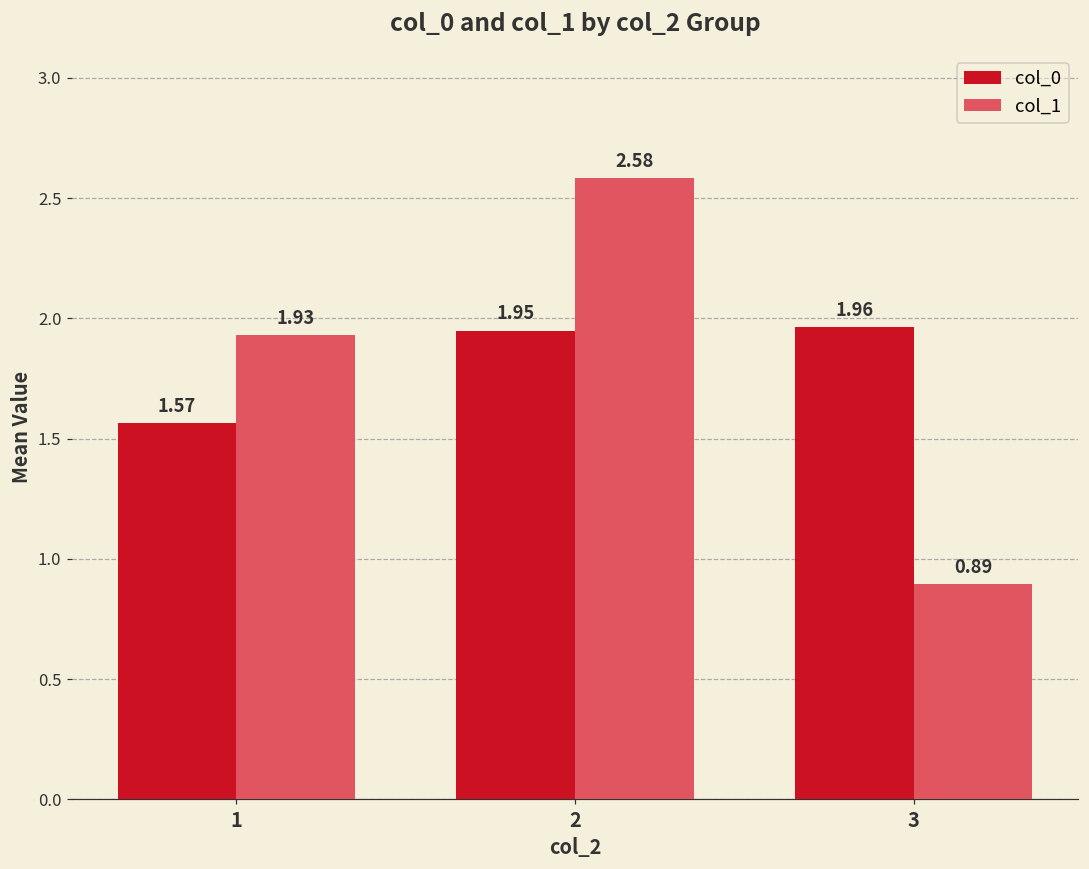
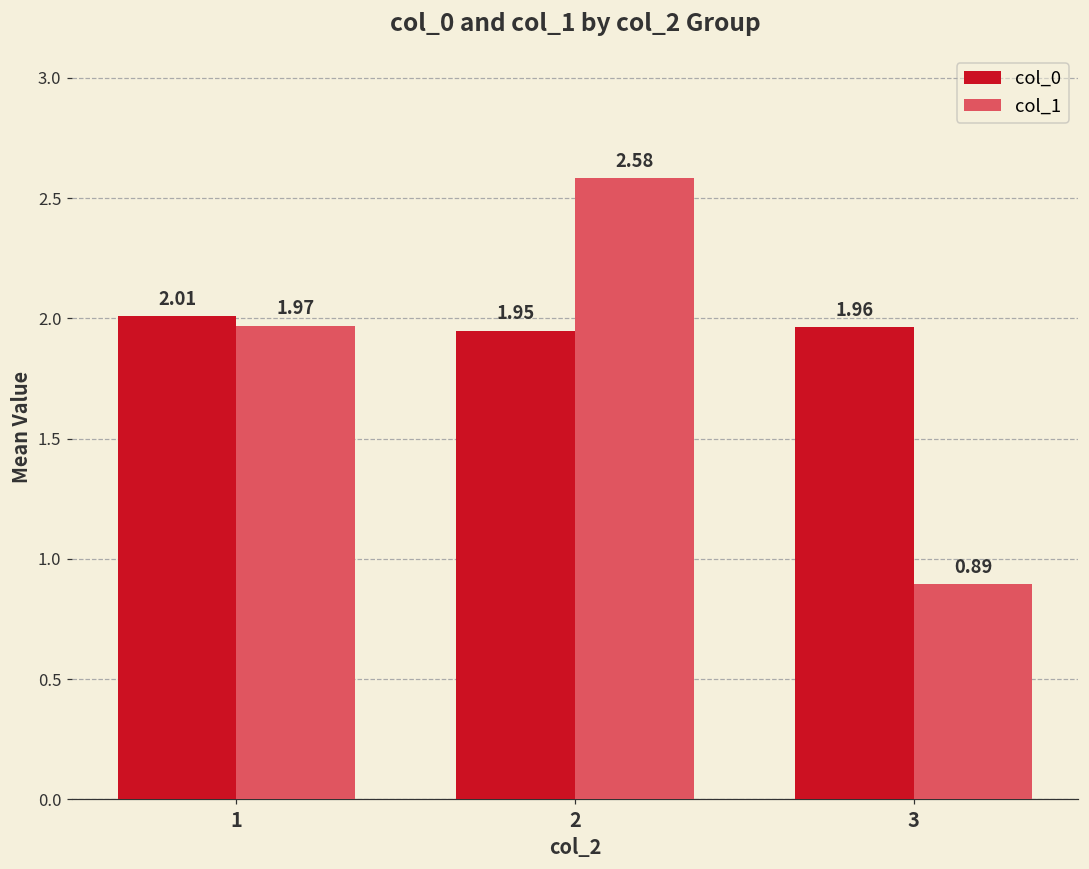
  {
    "col_0": {
-     "1": 1.57,
+     "1": 2.01,
      "2": 1.95,
      "3": 1.96
    },
    "col_1": {
-     "1": 1.93,
+     "1": 1.97,
      "2": 2.58,
      "3": 0.89
    }
  }
